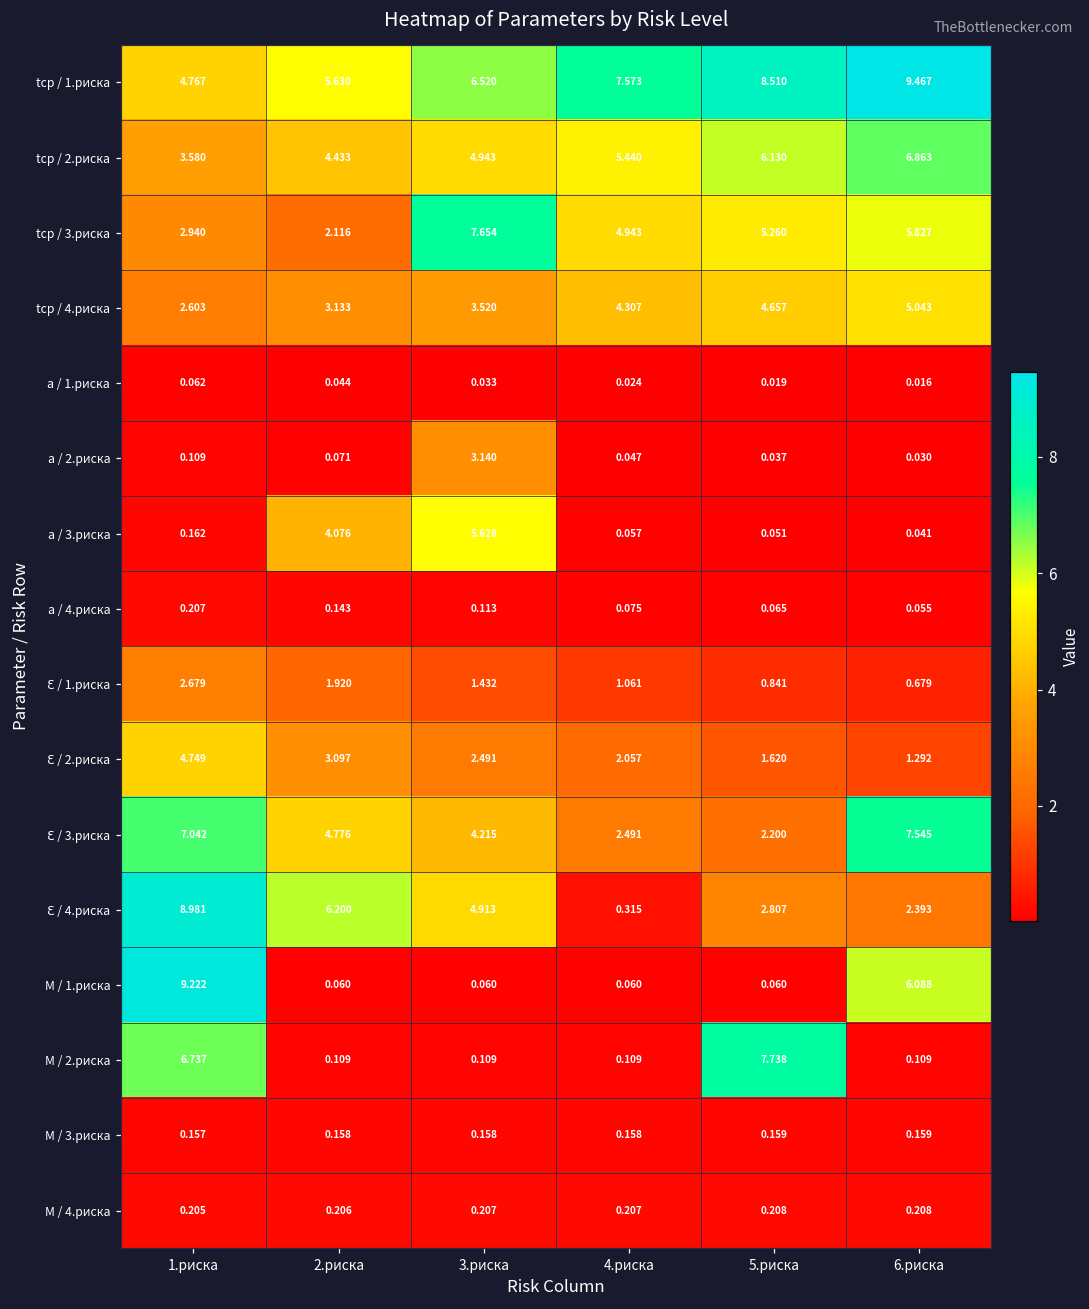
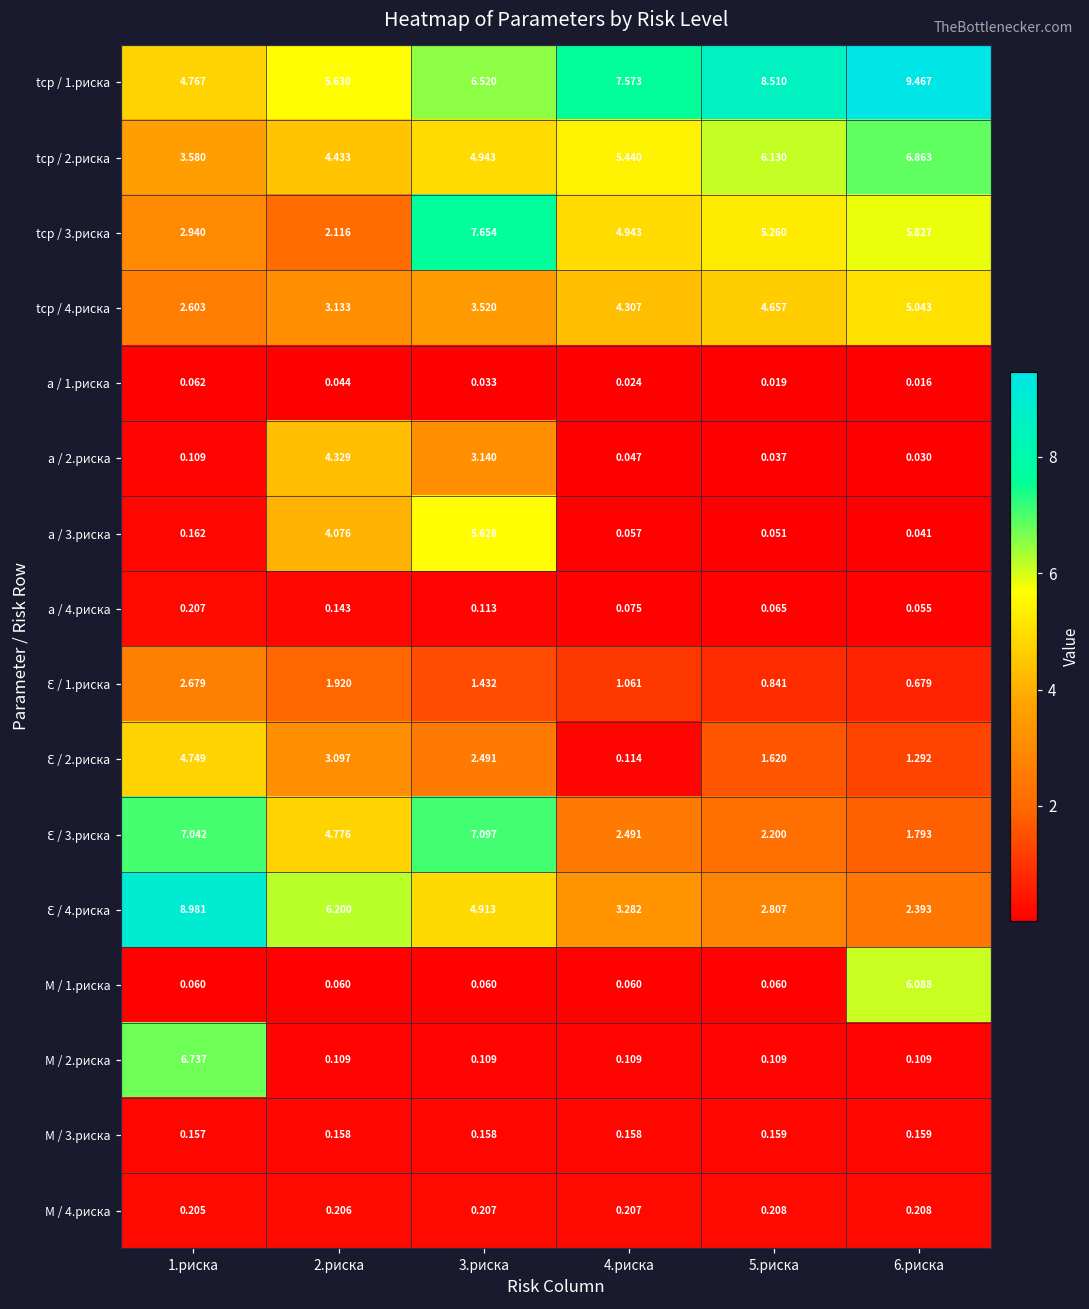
  {
    "tср / 1.риска": {
      "1.риска": 4.767,
      "2.риска": 5.630,
      "3.риска": 6.520,
      "4.риска": 7.573,
      "5.риска": 8.510,
      "6.риска": 9.467
    },
    "tср / 2.риска": {
      "1.риска": 3.580,
      "2.риска": 4.433,
      "3.риска": 4.943,
      "4.риска": 5.440,
      "5.риска": 6.130,
      "6.риска": 6.863
    },
    "tср / 3.риска": {
      "1.риска": 2.940,
      "2.риска": 2.116,
      "3.риска": 7.654,
      "4.риска": 4.943,
      "5.риска": 5.260,
      "6.риска": 5.827
    },
    "tср / 4.риска": {
      "1.риска": 2.603,
      "2.риска": 3.133,
      "3.риска": 3.520,
      "4.риска": 4.307,
      "5.риска": 4.657,
      "6.риска": 5.043
    },
    "a / 1.риска": {
      "1.риска": 0.062,
      "2.риска": 0.044,
      "3.риска": 0.033,
      "4.риска": 0.024,
      "5.риска": 0.019,
      "6.риска": 0.016
    },
    "a / 2.риска": {
      "1.риска": 0.109,
-     "2.риска": 0.071,
+     "2.риска": 4.329,
      "3.риска": 3.140,
      "4.риска": 0.047,
      "5.риска": 0.037,
      "6.риска": 0.030
    },
    "a / 3.риска": {
      "1.риска": 0.162,
      "2.риска": 4.076,
      "3.риска": 5.628,
      "4.риска": 0.057,
      "5.риска": 0.051,
      "6.риска": 0.041
    },
    "a / 4.риска": {
      "1.риска": 0.207,
      "2.риска": 0.143,
      "3.риска": 0.113,
      "4.риска": 0.075,
      "5.риска": 0.065,
      "6.риска": 0.055
    },
    "Ɛ / 1.риска": {
      "1.риска": 2.679,
      "2.риска": 1.920,
      "3.риска": 1.432,
      "4.риска": 1.061,
      "5.риска": 0.841,
      "6.риска": 0.679
    },
    "Ɛ / 2.риска": {
      "1.риска": 4.749,
      "2.риска": 3.097,
      "3.риска": 2.491,
-     "4.риска": 2.057,
+     "4.риска": 0.114,
      "5.риска": 1.620,
      "6.риска": 1.292
    },
    "Ɛ / 3.риска": {
      "1.риска": 7.042,
      "2.риска": 4.776,
-     "3.риска": 4.215,
+     "3.риска": 7.097,
      "4.риска": 2.491,
      "5.риска": 2.200,
-     "6.риска": 7.545
+     "6.риска": 1.793
    },
    "Ɛ / 4.риска": {
      "1.риска": 8.981,
      "2.риска": 6.200,
      "3.риска": 4.913,
-     "4.риска": 0.315,
+     "4.риска": 3.282,
      "5.риска": 2.807,
      "6.риска": 2.393
    },
    "M / 1.риска": {
-     "1.риска": 9.222,
+     "1.риска": 0.060,
      "2.риска": 0.060,
      "3.риска": 0.060,
      "4.риска": 0.060,
      "5.риска": 0.060,
      "6.риска": 6.088
    },
    "M / 2.риска": {
      "1.риска": 6.737,
      "2.риска": 0.109,
      "3.риска": 0.109,
      "4.риска": 0.109,
-     "5.риска": 7.738,
+     "5.риска": 0.109,
      "6.риска": 0.109
    },
    "M / 3.риска": {
      "1.риска": 0.157,
      "2.риска": 0.158,
      "3.риска": 0.158,
      "4.риска": 0.158,
      "5.риска": 0.159,
      "6.риска": 0.159
    },
    "M / 4.риска": {
      "1.риска": 0.205,
      "2.риска": 0.206,
      "3.риска": 0.207,
      "4.риска": 0.207,
      "5.риска": 0.208,
      "6.риска": 0.208
    }
  }
